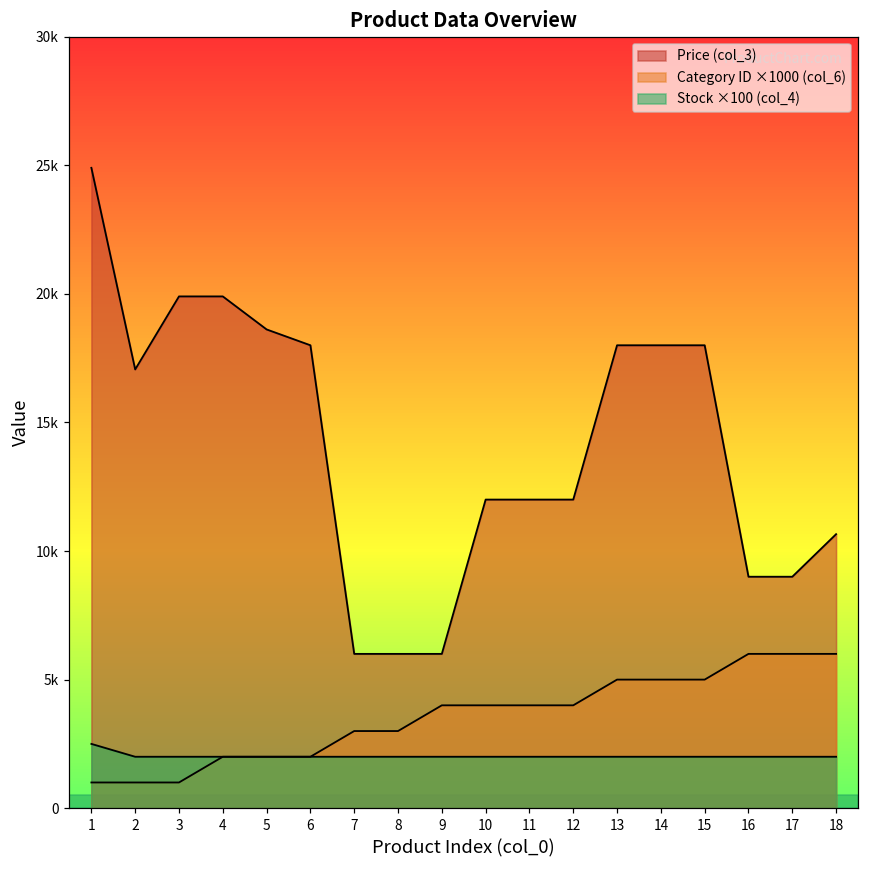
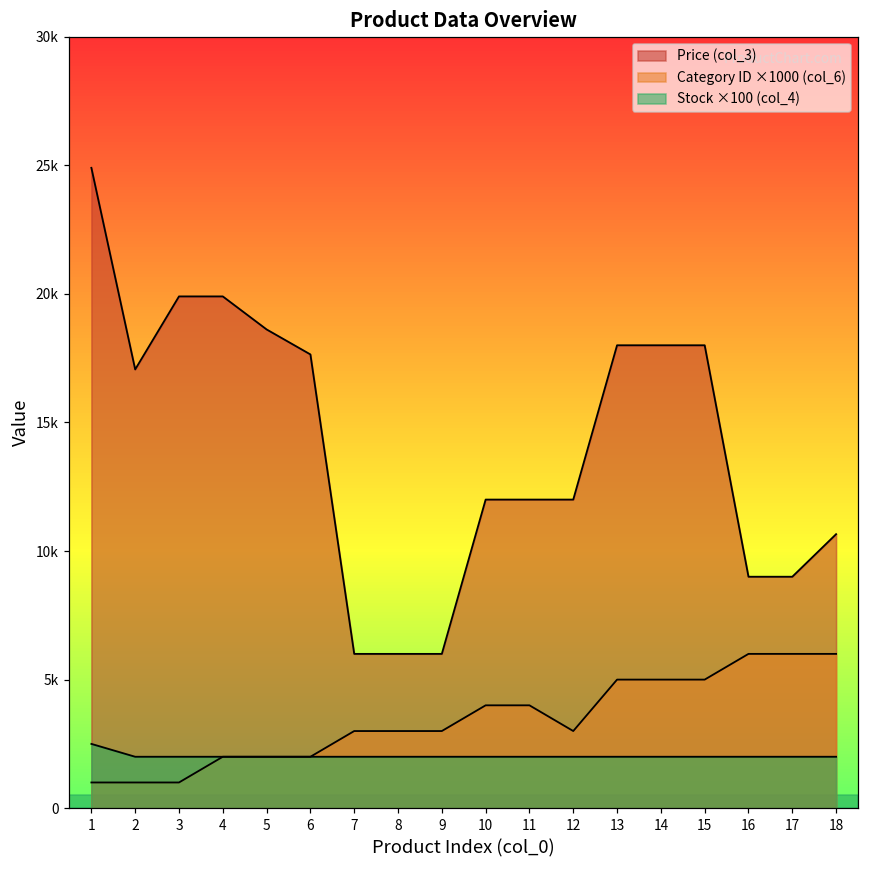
  {
    "Price (col_3)": {
      "1": 24900,
      "2": 17100,
      "3": 19900,
      "4": 19900,
      "5": 18600,
-     "6": 18000,
+     "6": 17600,
      "7": 6000,
      "8": 6000,
      "9": 6000,
      "10": 12000,
      "11": 12000,
      "12": 12000,
      "13": 18000,
      "14": 18000,
      "15": 18000,
      "16": 9000,
      "17": 9000,
      "18": 10700
    },
    "Category ID ×1000 (col_6)": {
      "1": 1000,
      "2": 1000,
      "3": 1000,
      "7": 3000,
      "8": 3000,
-     "9": 4000,
+     "9": 3000,
      "10": 4000,
      "11": 4000,
-     "12": 4000,
+     "12": 3000,
      "13": 5000,
      "14": 5000,
      "15": 5000,
      "16": 6000,
      "17": 6000,
      "18": 6000
    },
    "Stock ×100 (col_4)": {
      "1": 2500,
      "2": 2000,
      "3": 2000,
      "7": 2000,
      "8": 2000,
      "9": 2000,
      "10": 2000,
      "11": 2000,
      "12": 2000,
      "13": 2000,
      "14": 2000,
      "15": 2000,
      "16": 2000,
      "17": 2000,
      "18": 2000
    }
  }
